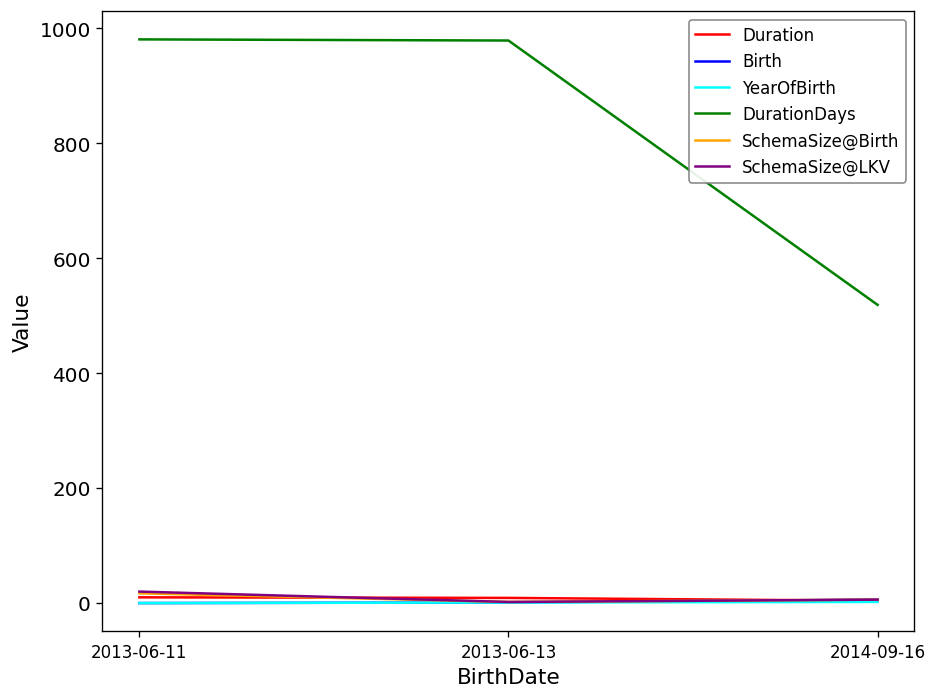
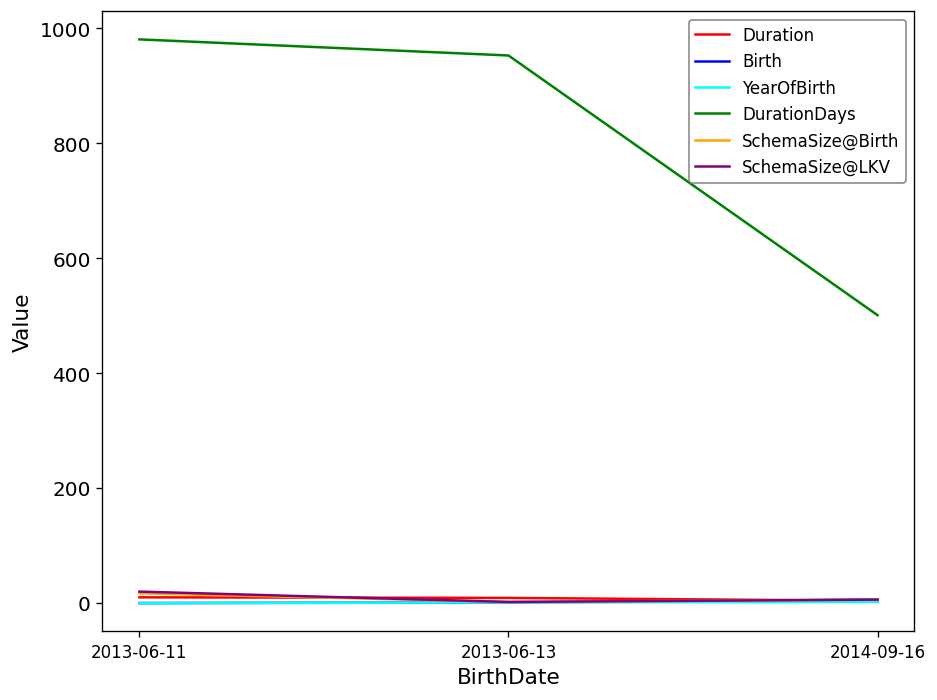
  {
    "Duration": {
      "2013-06-11": 10,
      "2013-06-13": 10
    },
    "DurationDays": {
      "2013-06-11": 980,
-     "2013-06-13": 980,
-     "2014-09-16": 520
+     "2013-06-13": 950,
+     "2014-09-16": 500
    }
  }
